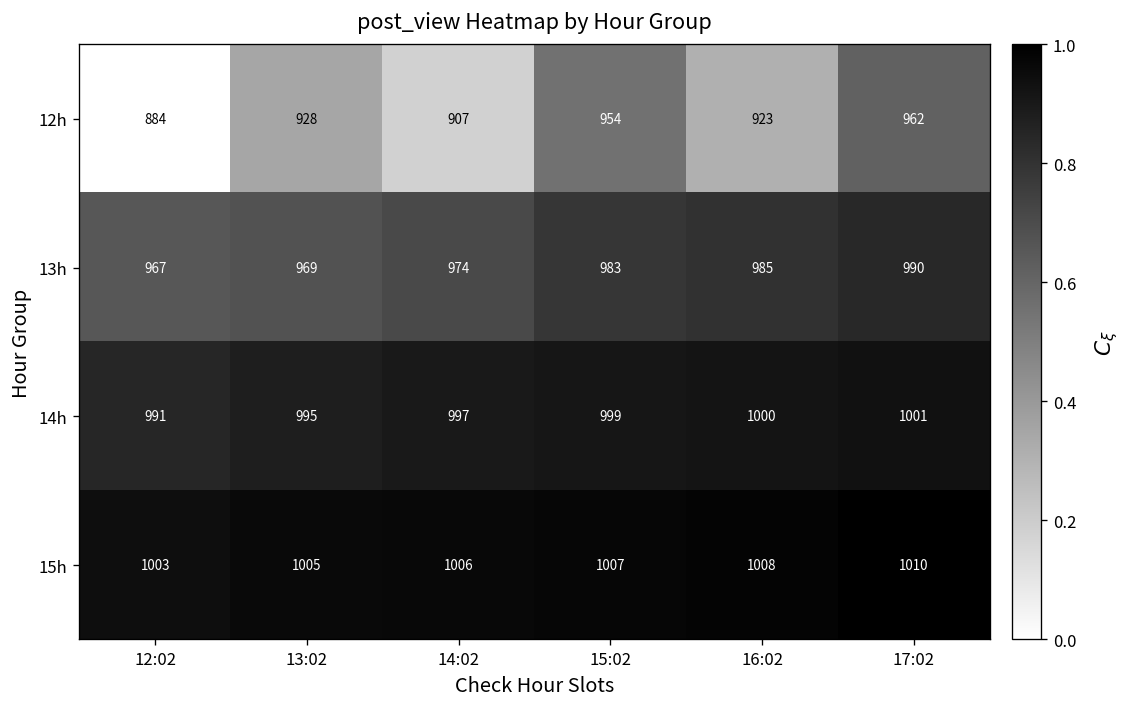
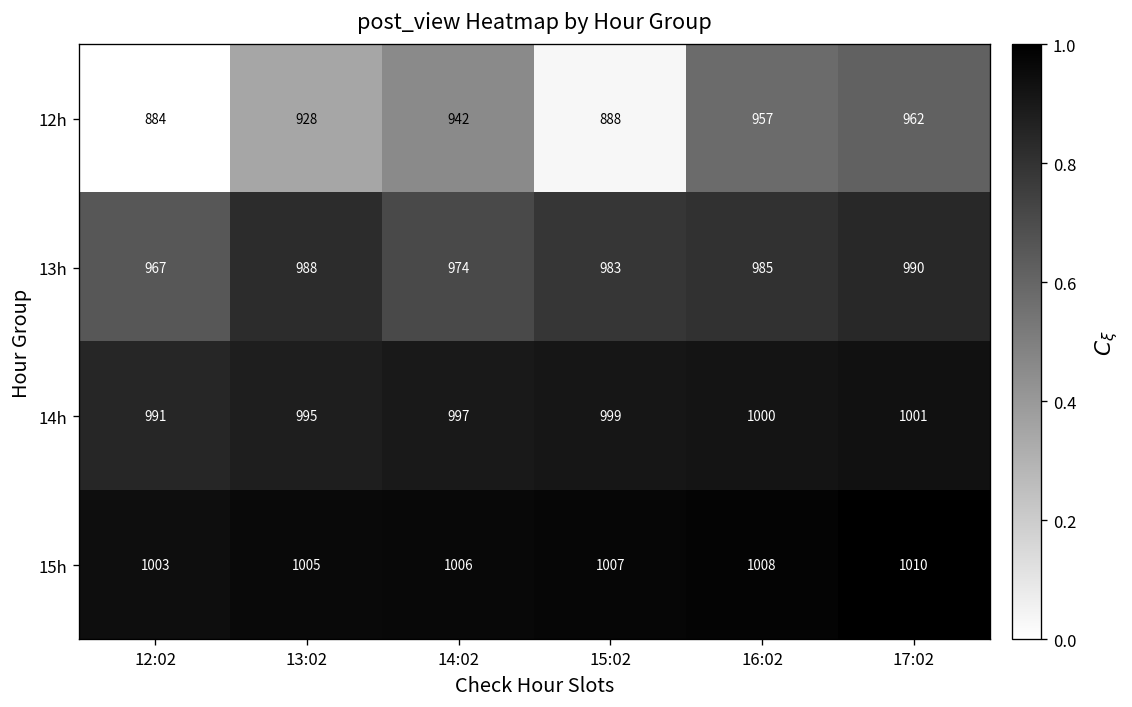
  {
    "12h": {
      "12:02": 884,
      "13:02": 928,
-     "14:02": 907,
-     "15:02": 954,
-     "16:02": 923,
+     "14:02": 942,
+     "15:02": 888,
+     "16:02": 957,
      "17:02": 962
    },
    "13h": {
      "12:02": 967,
-     "13:02": 969,
+     "13:02": 988,
      "14:02": 974,
      "15:02": 983,
      "16:02": 985,
      "17:02": 990
    },
    "14h": {
      "12:02": 991,
      "13:02": 995,
      "14:02": 997,
      "15:02": 999,
      "16:02": 1000,
      "17:02": 1001
    },
    "15h": {
      "12:02": 1003,
      "13:02": 1005,
      "14:02": 1006,
      "15:02": 1007,
      "16:02": 1008,
      "17:02": 1010
    }
  }
